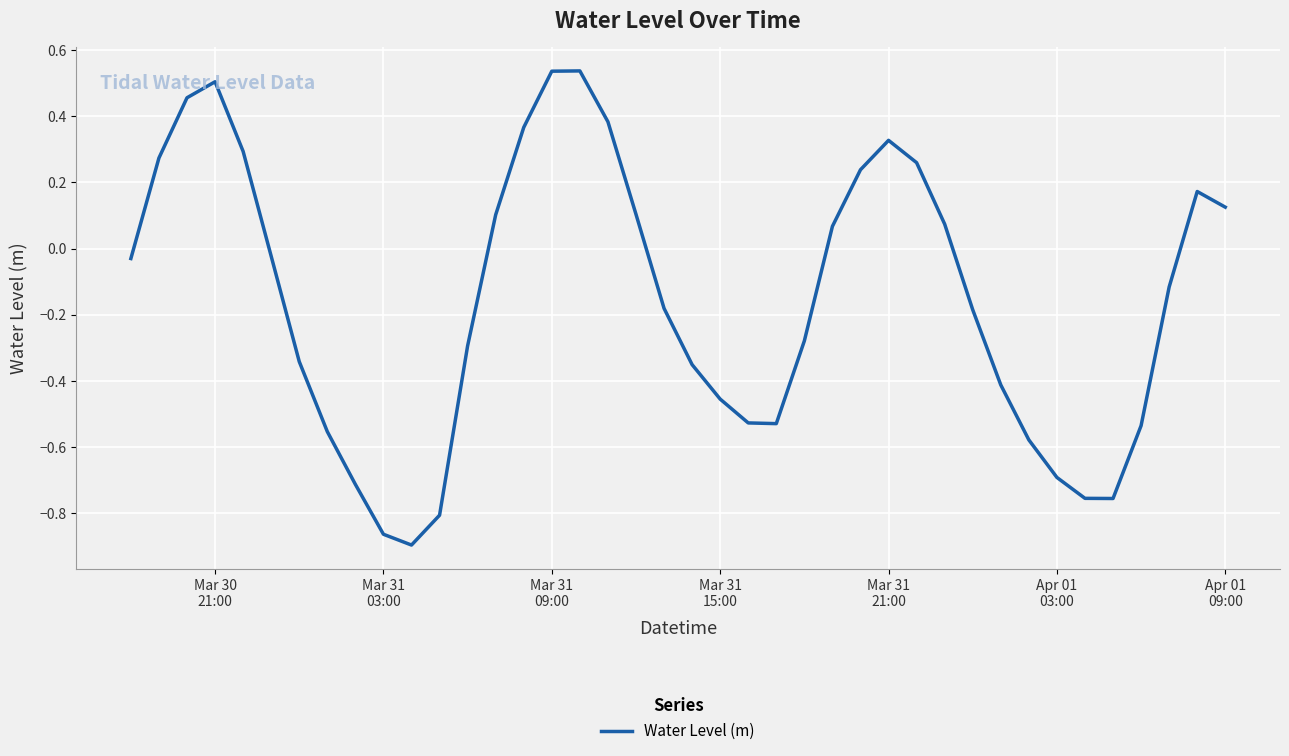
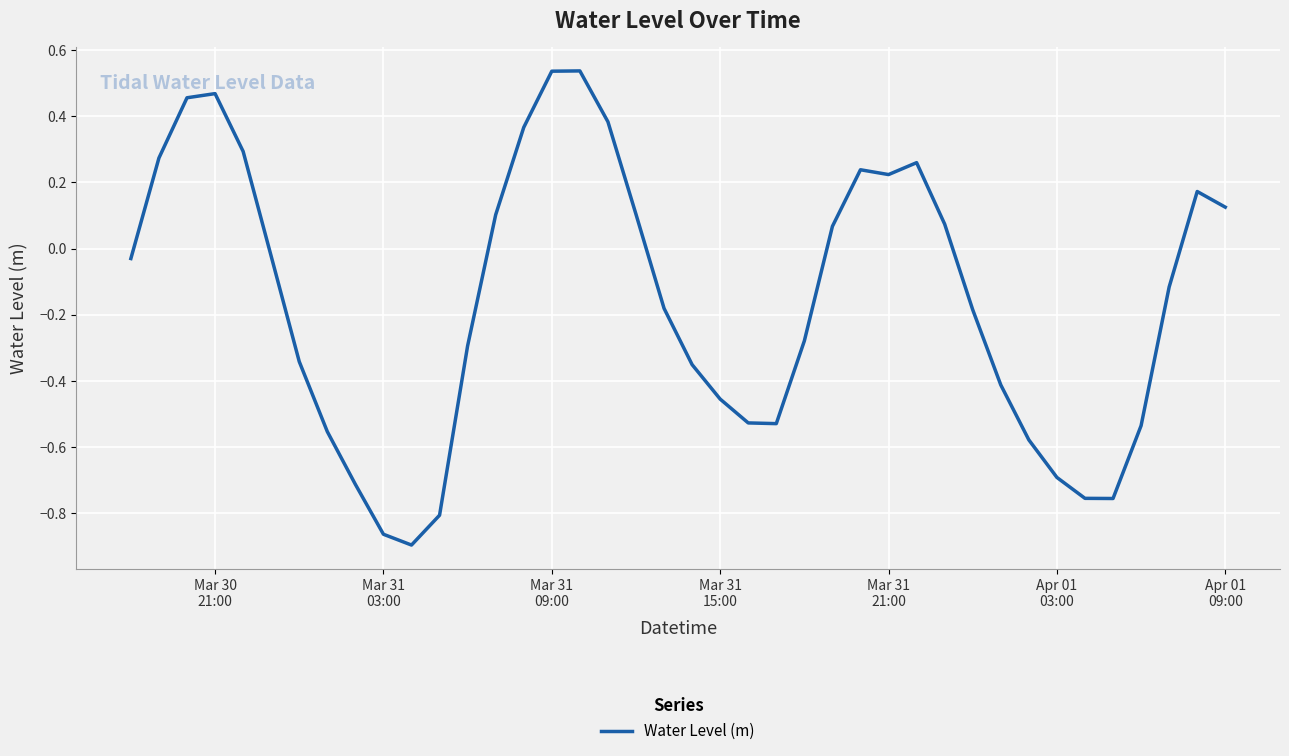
  {
-   "Mar 30 21:00": 0.50,
+   "Mar 30 21:00": 0.47,
    "Mar 31 03:00": -0.86,
    "Mar 31 09:00": 0.54,
    "Mar 31 15:00": -0.46,
-   "Mar 31 21:00": 0.33,
+   "Mar 31 21:00": 0.22,
    "Apr 01 03:00": -0.69,
    "Apr 01 09:00": 0.13
  }
